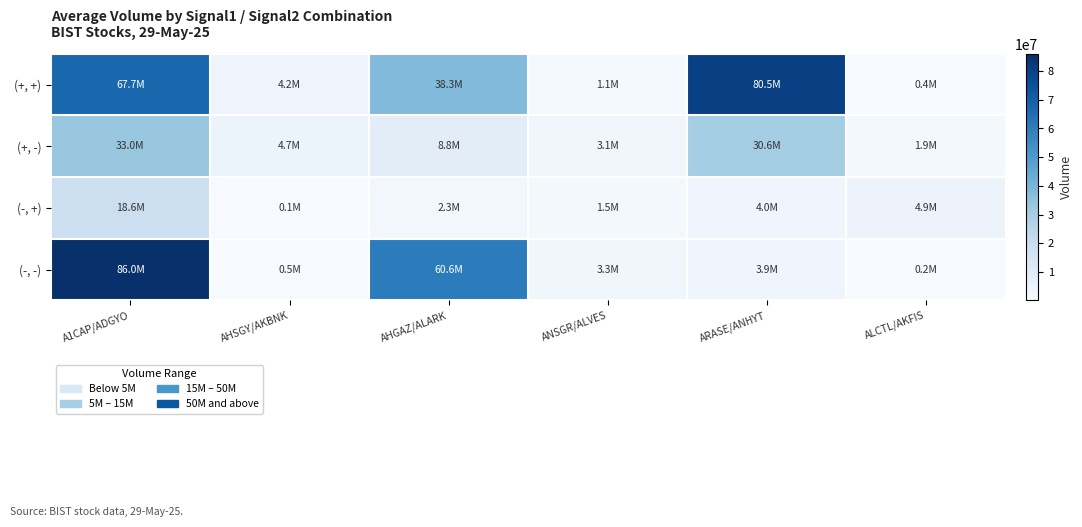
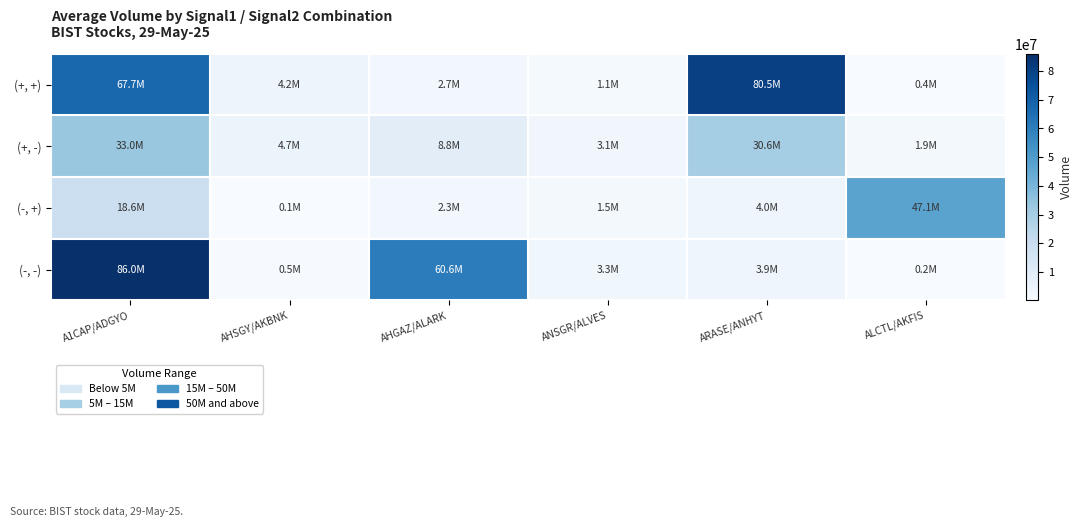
  {
    "(+, +)": {
      "A1CAP/ADGYO": "67.7M",
      "AHSGY/AKBNK": "4.2M",
-     "AHGAZ/ALARK": "38.3M",
+     "AHGAZ/ALARK": "2.7M",
      "ANSGR/ALVES": "1.1M",
      "ARASE/ANHYT": "80.5M",
      "ALCTL/AKFIS": "0.4M"
    },
    "(+, -)": {
      "A1CAP/ADGYO": "33.0M",
      "AHSGY/AKBNK": "4.7M",
      "AHGAZ/ALARK": "8.8M",
      "ANSGR/ALVES": "3.1M",
      "ARASE/ANHYT": "30.6M",
      "ALCTL/AKFIS": "1.9M"
    },
    "(-, +)": {
      "A1CAP/ADGYO": "18.6M",
      "AHSGY/AKBNK": "0.1M",
      "AHGAZ/ALARK": "2.3M",
      "ANSGR/ALVES": "1.5M",
      "ARASE/ANHYT": "4.0M",
-     "ALCTL/AKFIS": "4.9M"
+     "ALCTL/AKFIS": "47.1M"
    },
    "(-, -)": {
      "A1CAP/ADGYO": "86.0M",
      "AHSGY/AKBNK": "0.5M",
      "AHGAZ/ALARK": "60.6M",
      "ANSGR/ALVES": "3.3M",
      "ARASE/ANHYT": "3.9M",
      "ALCTL/AKFIS": "0.2M"
    }
  }
